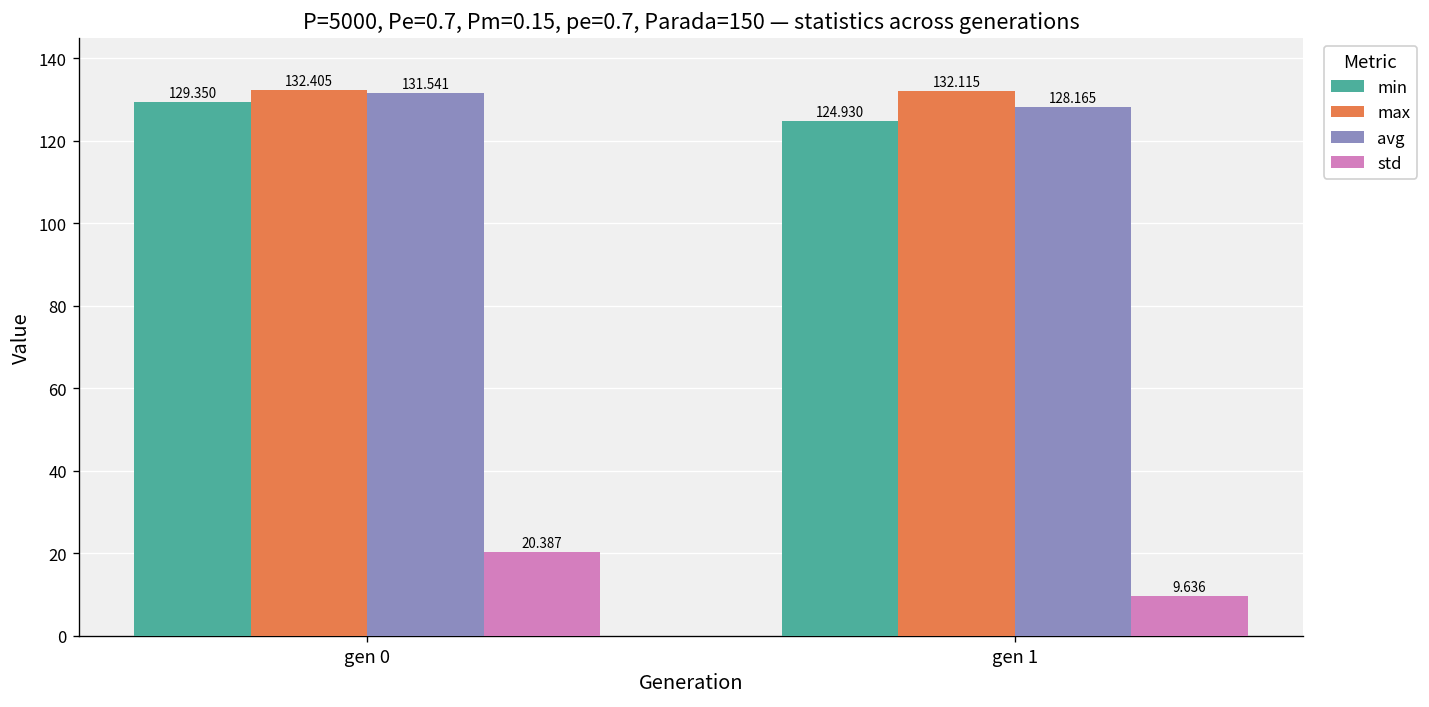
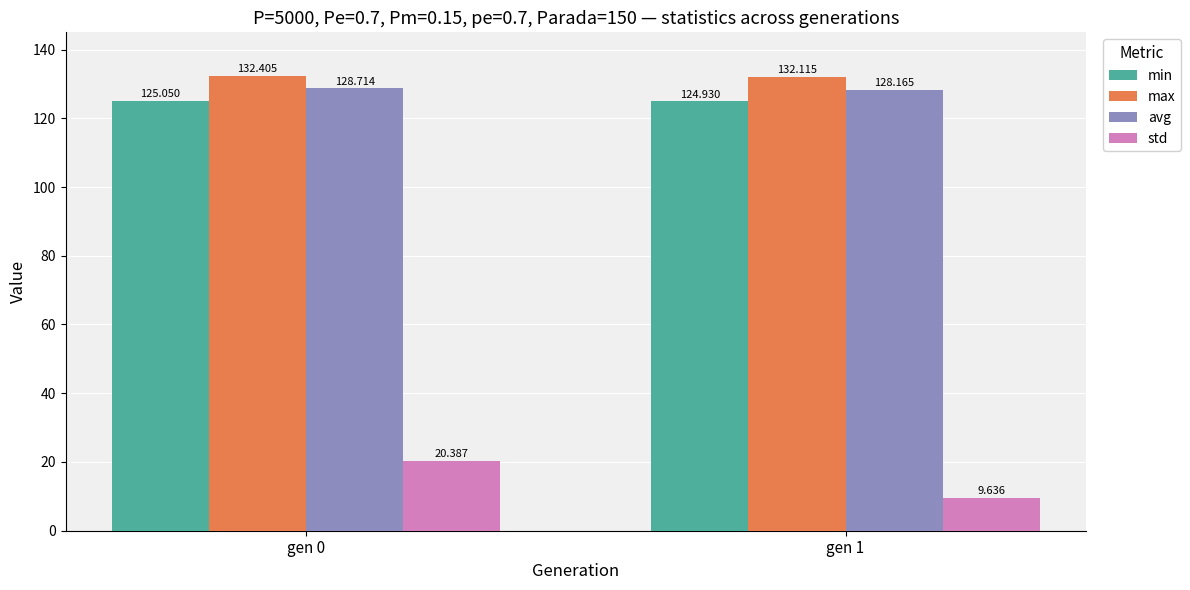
  {
    "min": {
-     "gen 0": 129.350,
+     "gen 0": 125.050,
      "gen 1": 124.930
    },
    "max": {
      "gen 0": 132.405,
      "gen 1": 132.115
    },
    "avg": {
-     "gen 0": 131.541,
+     "gen 0": 128.714,
      "gen 1": 128.165
    },
    "std": {
      "gen 0": 20.387,
      "gen 1": 9.636
    }
  }
